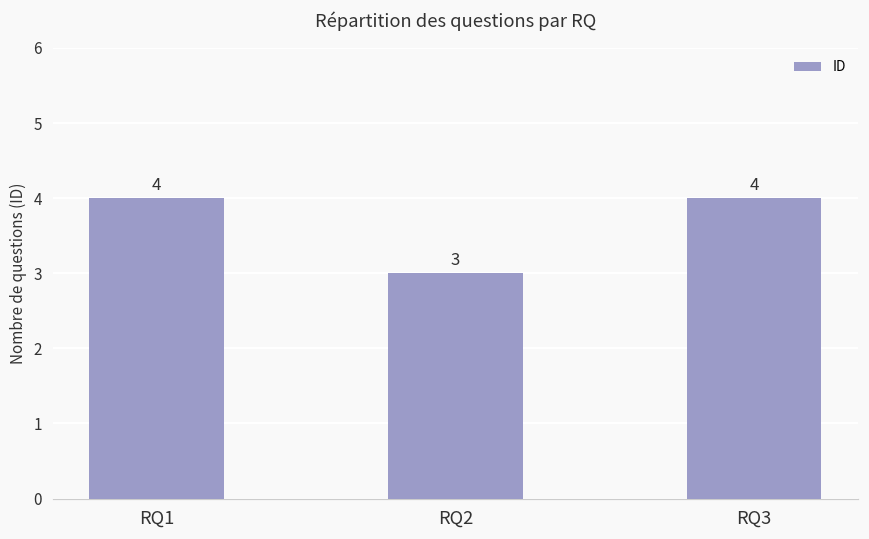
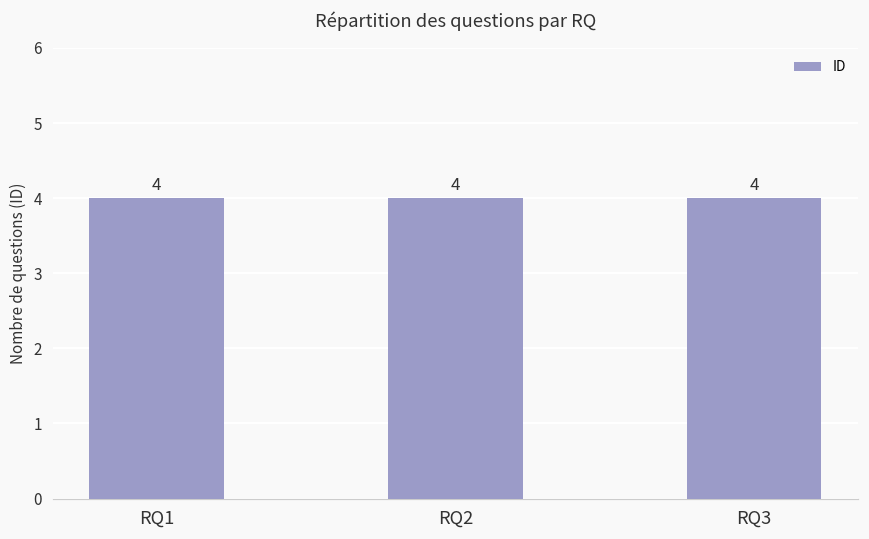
  {
    "RQ1": 4,
-   "RQ2": 3,
+   "RQ2": 4,
    "RQ3": 4
  }
